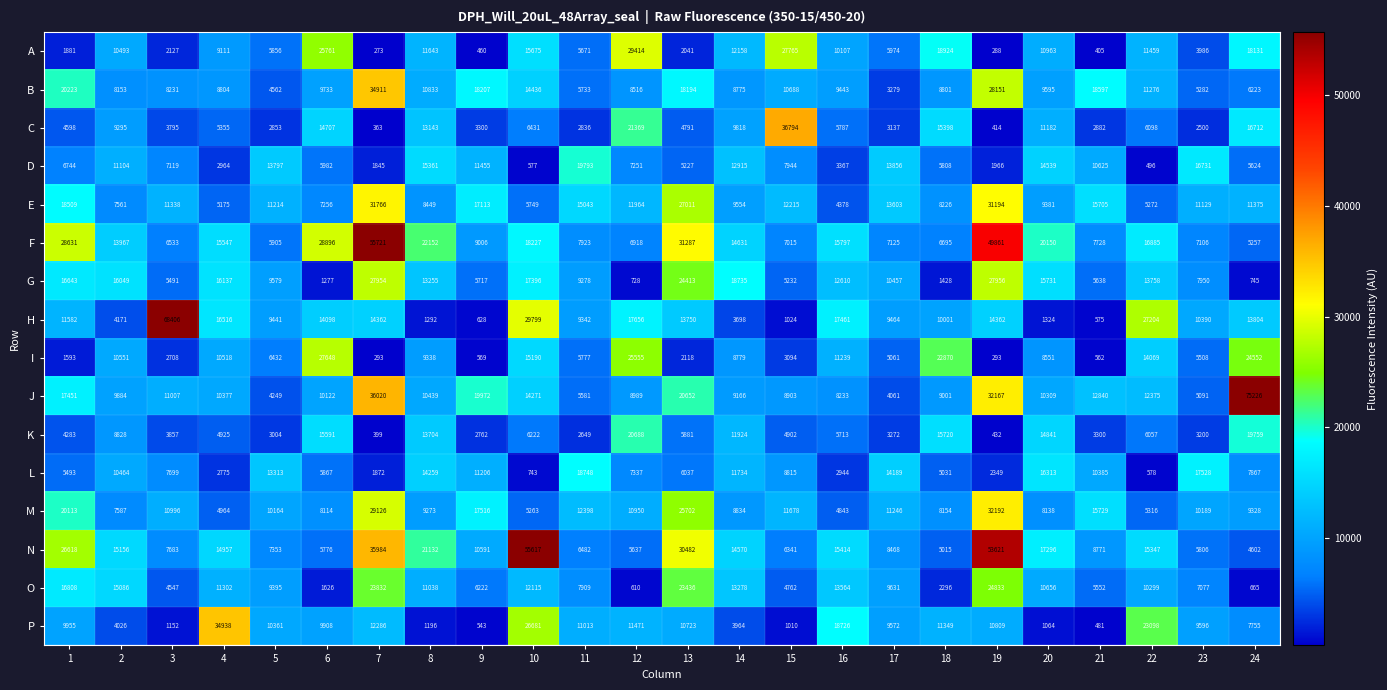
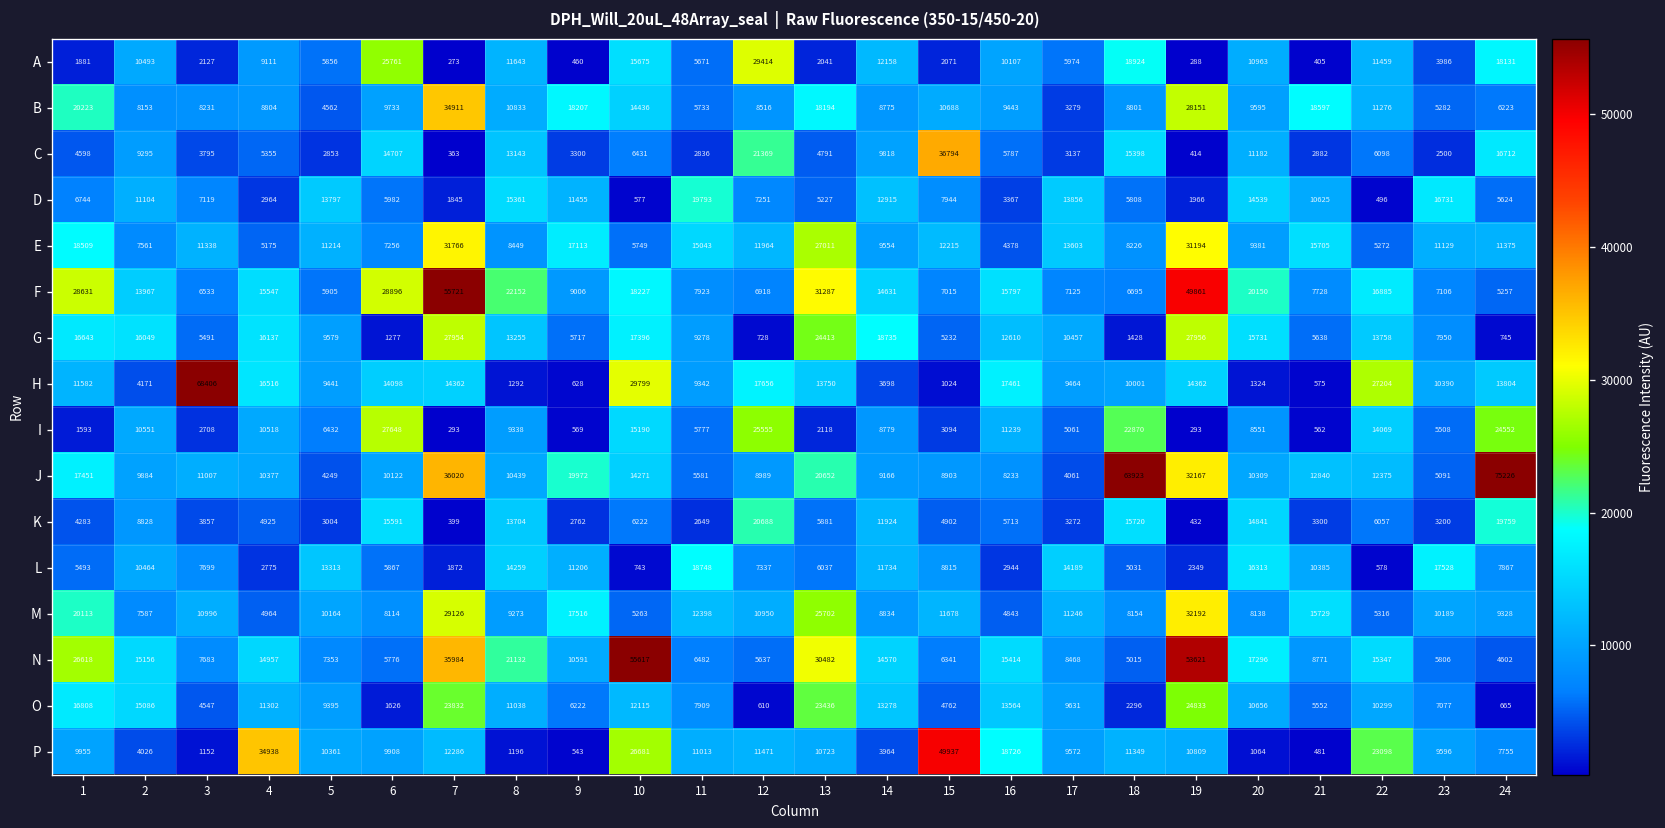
  {
    "A": {
      "1": 1881,
      "2": 10493,
      "3": 2127,
      "4": 9111,
      "5": 5856,
      "6": 25761,
      "7": 273,
      "8": 11643,
      "9": 460,
      "10": 15675,
      "11": 5671,
      "12": 29414,
      "13": 2041,
      "14": 12158,
-     "15": 27765,
+     "15": 2071,
      "16": 10107,
      "17": 5974,
      "18": 18924,
      "19": 288,
      "20": 10963,
      "21": 405,
      "22": 11459,
      "23": 3986,
      "24": 18131
    },
    "J": {
      "1": 17451,
      "2": 9884,
      "3": 11007,
      "4": 10377,
      "5": 4249,
      "6": 10122,
      "7": 36020,
      "8": 10439,
      "9": 19972,
      "10": 14271,
      "11": 5581,
      "12": 8989,
      "13": 20652,
      "14": 9166,
      "15": 8903,
      "16": 8233,
      "17": 4061,
-     "18": 9001,
+     "18": 63923,
      "19": 32167,
      "20": 10309,
      "21": 12840,
      "22": 12375,
      "23": 5091,
      "24": 75226
    },
    "P": {
      "1": 9955,
      "2": 4026,
      "3": 1152,
      "4": 34938,
      "5": 10361,
      "6": 9908,
      "7": 12286,
      "8": 1196,
      "9": 543,
      "10": 26681,
      "11": 11013,
      "12": 11471,
      "13": 10723,
      "14": 3964,
-     "15": 1010,
+     "15": 49937,
      "16": 18726,
      "17": 9572,
      "18": 11349,
      "19": 10809,
      "20": 1064,
      "21": 481,
      "22": 23098,
      "23": 9596,
      "24": 7755
    }
  }
